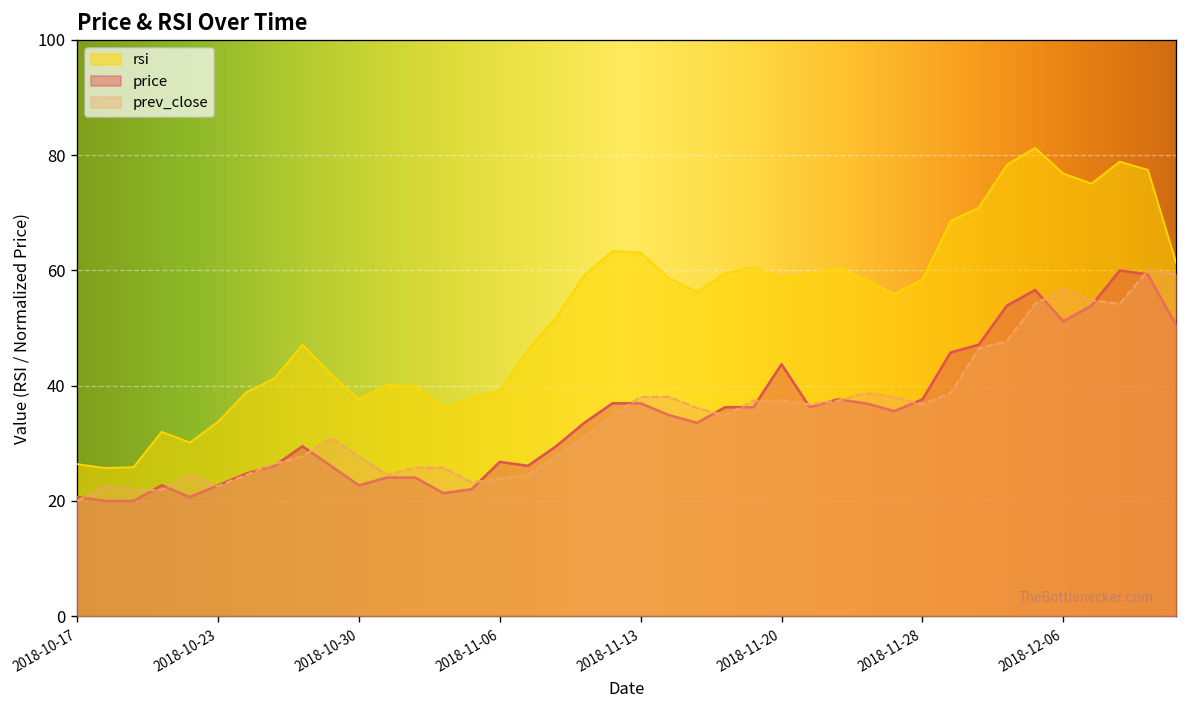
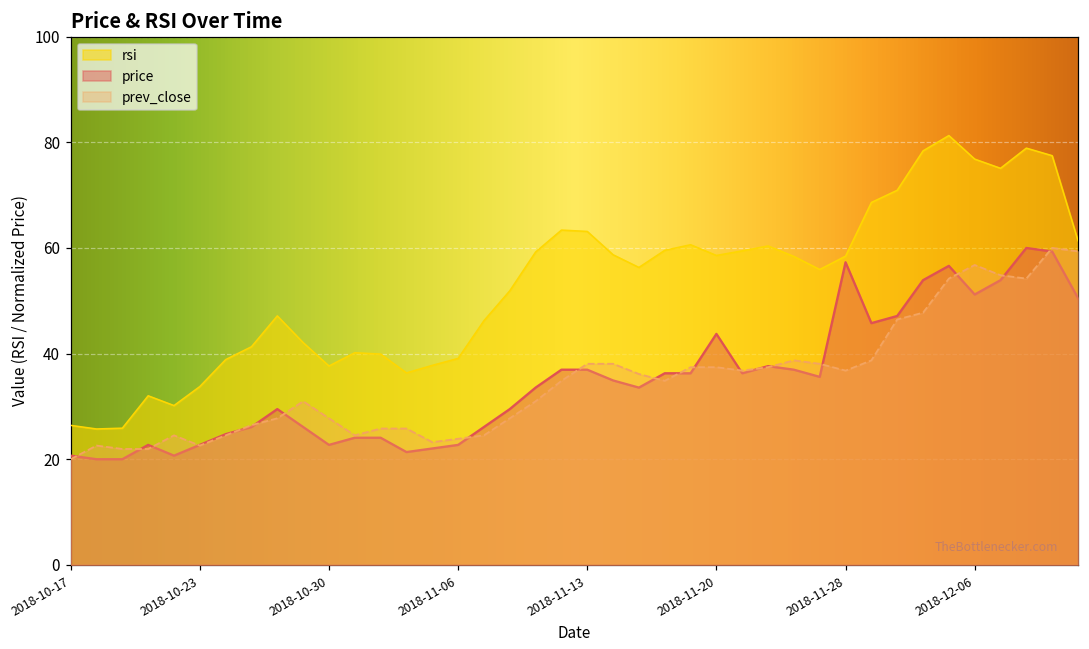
  {
    "price": {
      "2018-10-30": 23,
-     "2018-11-06": 27,
+     "2018-11-06": 23,
      "2018-11-13": 37,
      "2018-11-20": 44,
-     "2018-11-28": 38,
+     "2018-11-28": 57,
      "2018-12-06": 51
    }
  }
